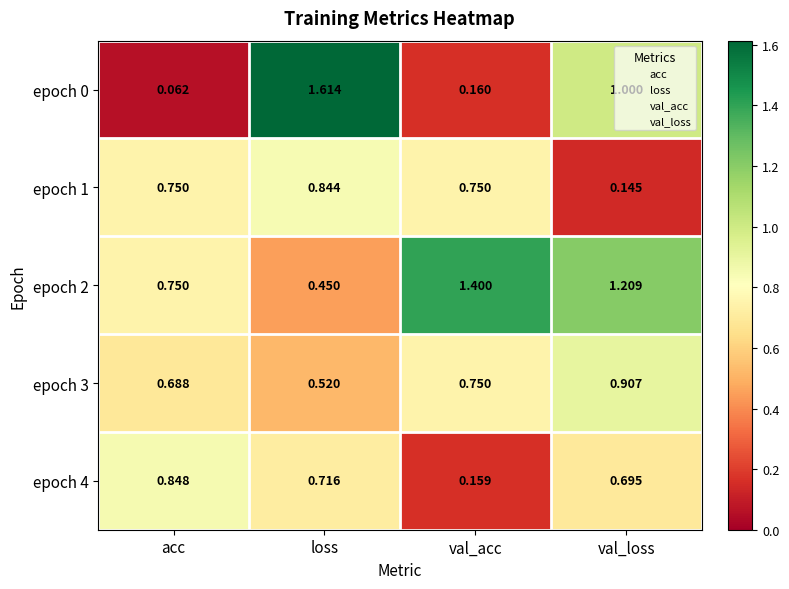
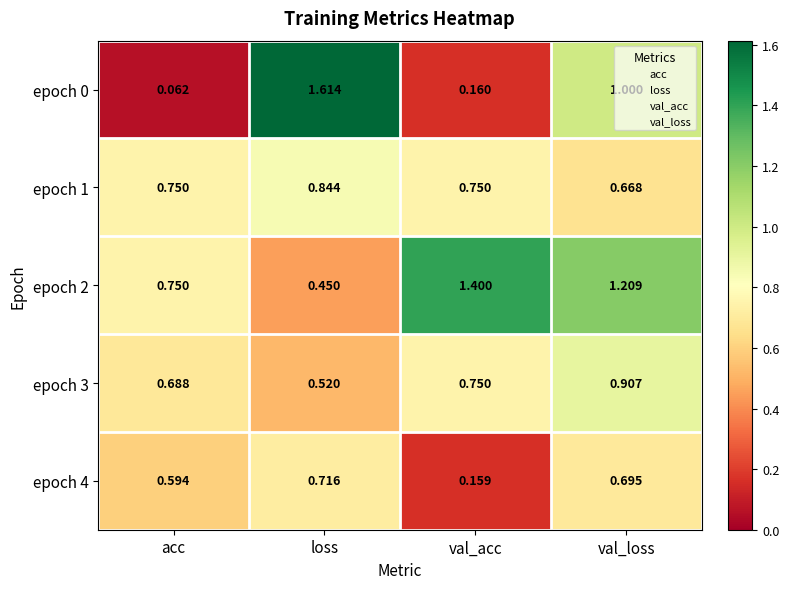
  {
    "epoch 0": {
      "acc": 0.062,
      "loss": 1.614,
      "val_acc": 0.160
    },
    "epoch 1": {
      "acc": 0.750,
      "loss": 0.844,
      "val_acc": 0.750,
-     "val_loss": 0.145
+     "val_loss": 0.668
    },
    "epoch 2": {
      "acc": 0.750,
      "loss": 0.450,
      "val_acc": 1.400,
      "val_loss": 1.209
    },
    "epoch 3": {
      "acc": 0.688,
      "loss": 0.520,
      "val_acc": 0.750,
      "val_loss": 0.907
    },
    "epoch 4": {
-     "acc": 0.848,
+     "acc": 0.594,
      "loss": 0.716,
      "val_acc": 0.159,
      "val_loss": 0.695
    }
  }
